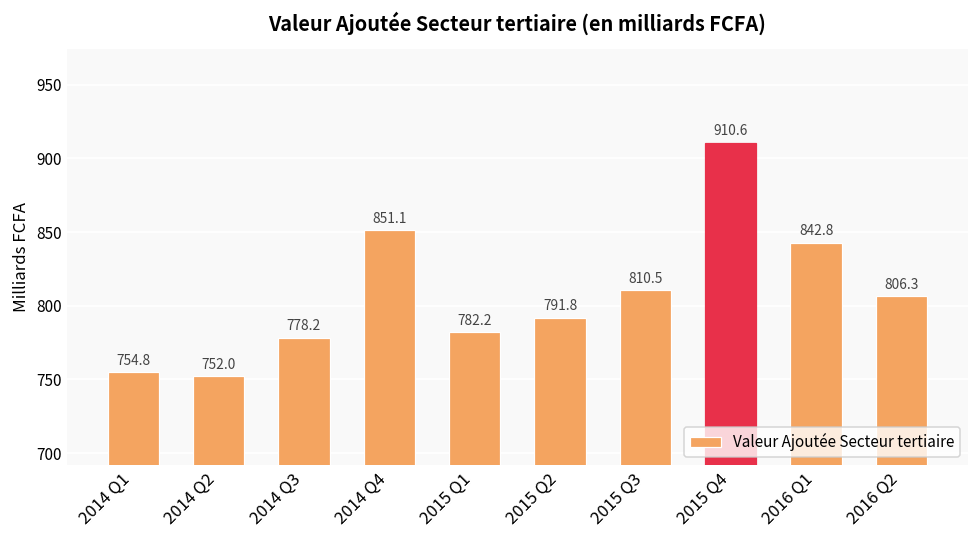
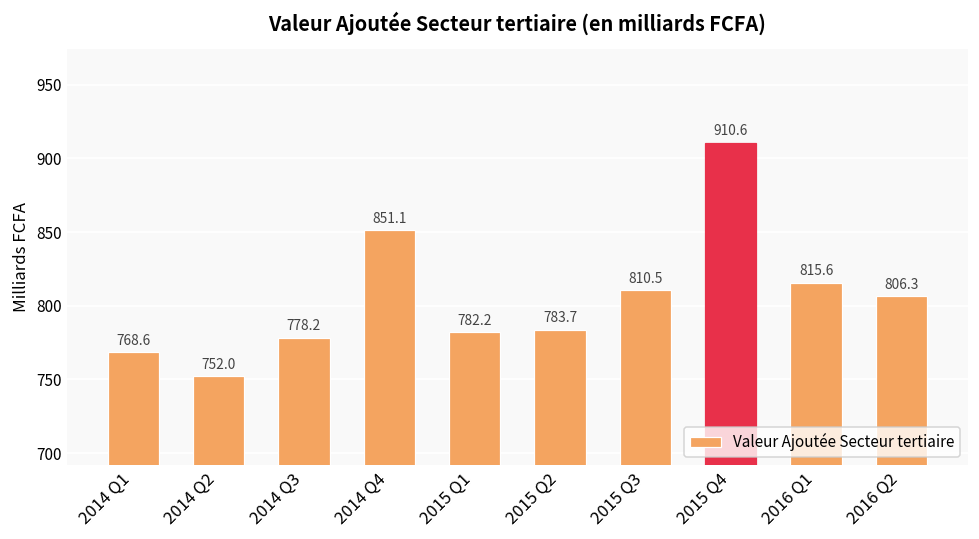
  {
-   "2014 Q1": 754.8,
+   "2014 Q1": 768.6,
    "2014 Q2": 752.0,
    "2014 Q3": 778.2,
    "2014 Q4": 851.1,
    "2015 Q1": 782.2,
-   "2015 Q2": 791.8,
+   "2015 Q2": 783.7,
    "2015 Q3": 810.5,
    "2015 Q4": 910.6,
-   "2016 Q1": 842.8,
+   "2016 Q1": 815.6,
    "2016 Q2": 806.3
  }
